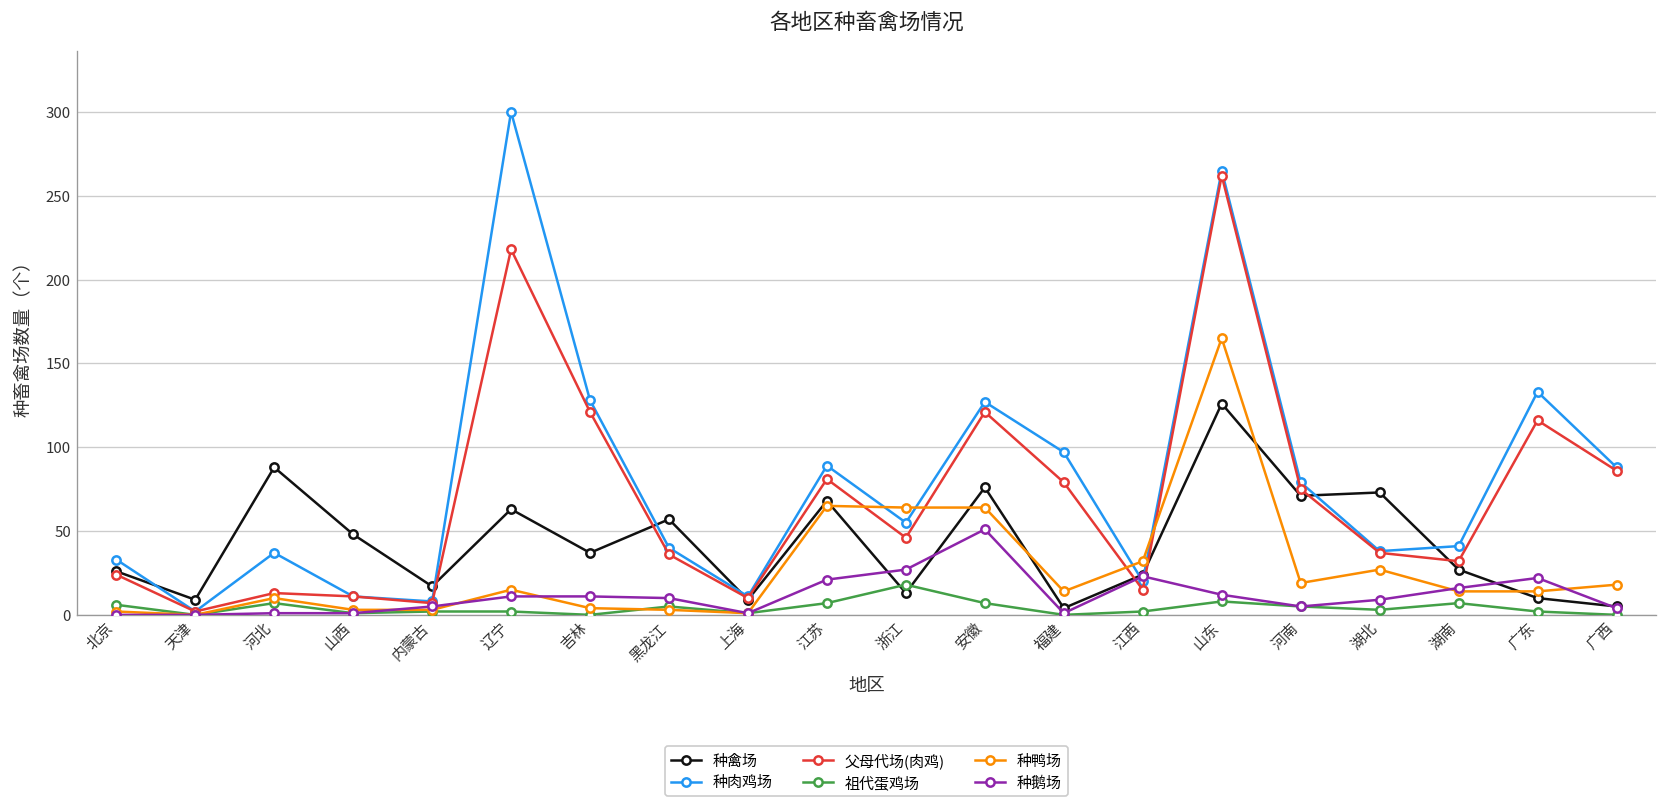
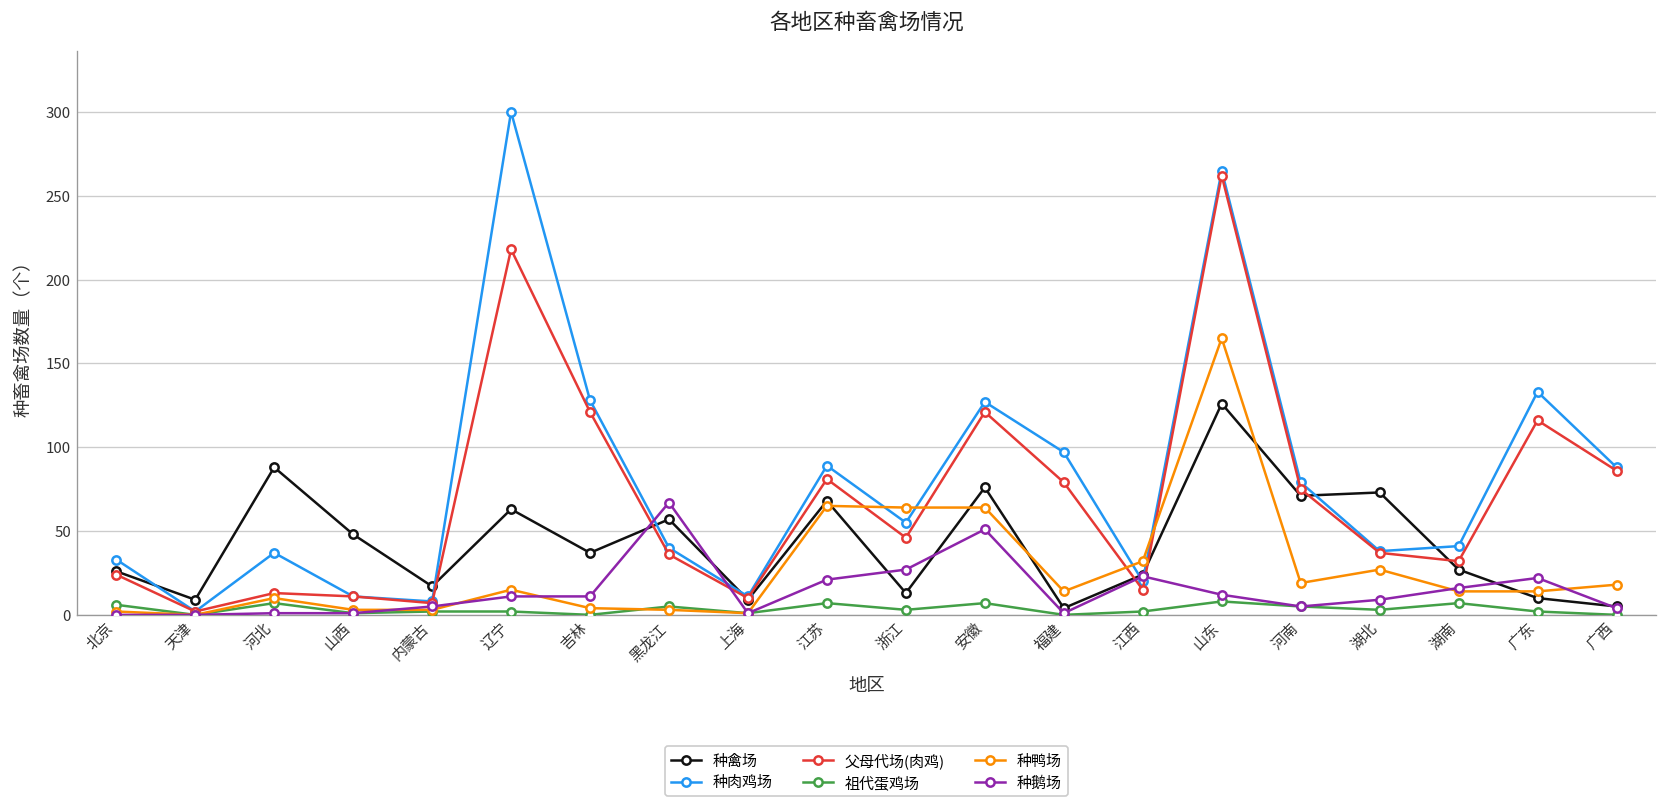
  {
    "种禽场": {
      "北京": 26,
      "天津": 9,
      "河北": 88,
      "山西": 48,
      "内蒙古": 17,
      "辽宁": 63,
      "吉林": 37,
      "黑龙江": 57,
      "江苏": 68,
      "浙江": 13,
      "安徽": 76,
      "福建": 4,
      "山东": 126,
      "河南": 71,
      "湖北": 73,
      "湖南": 27,
      "广东": 10
    },
    "种肉鸡场": {
      "北京": 33,
      "河北": 37,
      "辽宁": 300,
      "吉林": 128,
      "黑龙江": 40,
      "江苏": 89,
      "浙江": 55,
      "安徽": 127,
      "福建": 97,
      "江西": 20,
      "山东": 265,
      "河南": 79,
      "湖南": 41,
      "广东": 133,
      "广西": 88
    },
    "父母代场(肉鸡)": {
      "北京": 24,
      "河北": 13,
      "辽宁": 218,
      "吉林": 121,
      "黑龙江": 36,
      "江苏": 81,
      "浙江": 46,
      "安徽": 121,
      "福建": 79,
      "江西": 15,
      "山东": 262,
      "河南": 75,
      "湖南": 32,
      "广东": 116,
      "广西": 86
    },
    "祖代蛋鸡场": {
      "北京": 6,
      "河北": 7,
      "辽宁": 2,
      "吉林": 0,
      "黑龙江": 5,
      "江苏": 7,
-     "浙江": 18,
+     "浙江": 3,
      "安徽": 7,
      "江西": 2,
      "山东": 8,
      "湖北": 3,
      "湖南": 7,
      "广东": 2,
      "广西": 0
    },
    "种鸭场": {
      "北京": 2,
      "河北": 10,
      "山西": 3,
      "辽宁": 15,
      "吉林": 4,
      "黑龙江": 3,
      "江苏": 65,
      "浙江": 64,
      "安徽": 64,
      "福建": 14,
      "江西": 32,
      "山东": 165,
      "河南": 19,
      "湖北": 27,
      "湖南": 14,
      "广东": 14,
      "广西": 18
    },
    "种鹅场": {
      "北京": 0,
      "河北": 1,
      "内蒙古": 5,
      "辽宁": 11,
      "吉林": 11,
-     "黑龙江": 10,
+     "黑龙江": 67,
      "江苏": 21,
      "浙江": 27,
      "安徽": 51,
      "山东": 12,
      "湖北": 9,
      "湖南": 16,
      "广东": 22
    }
  }
